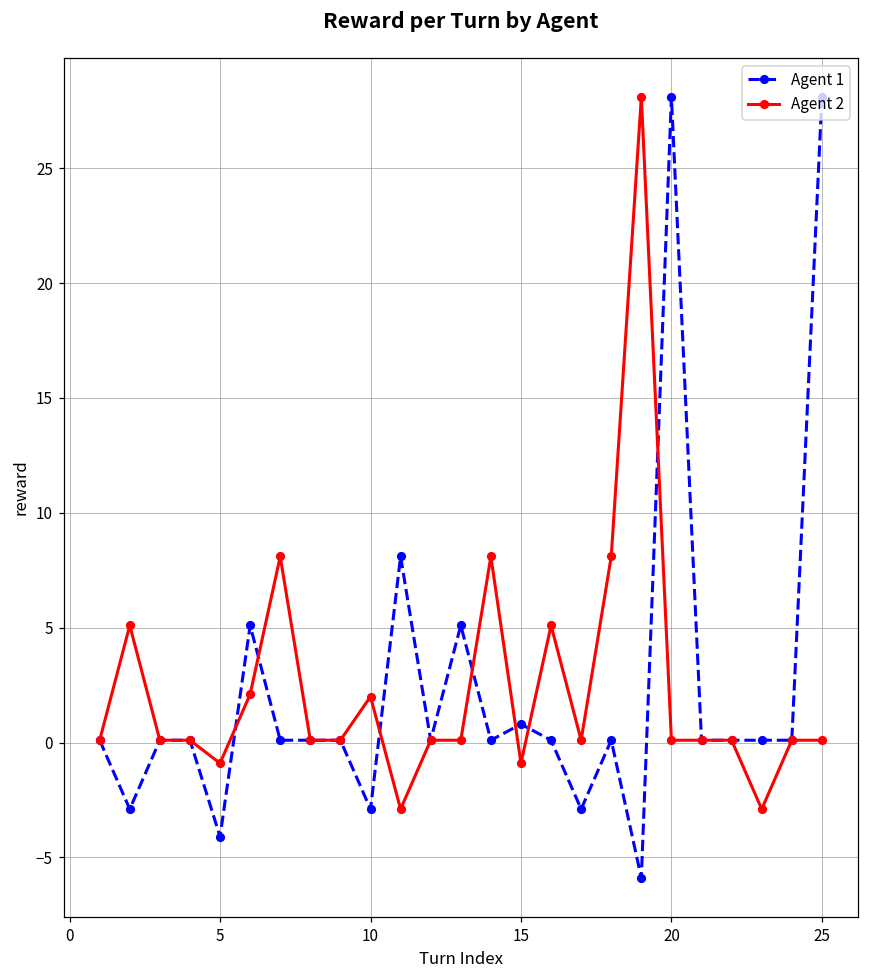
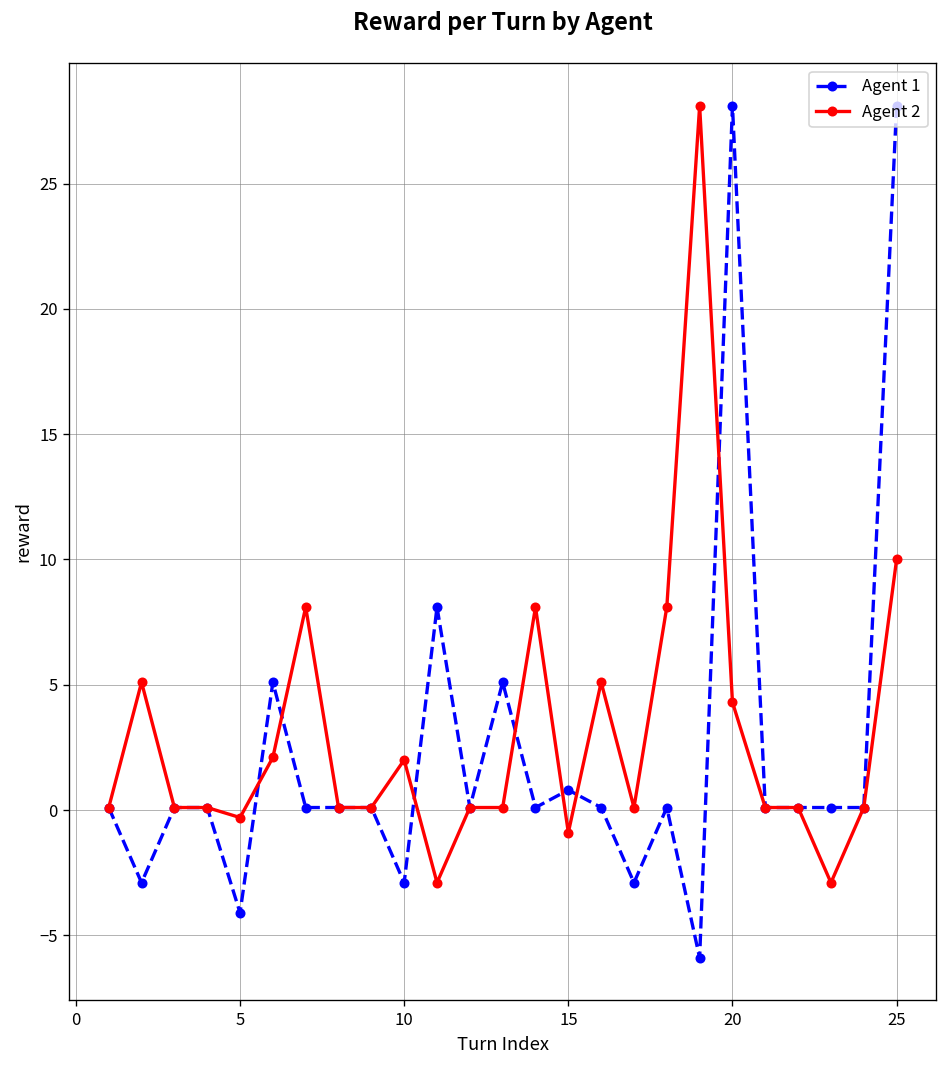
  {
    "Agent 1": {
      "5": -4.1,
      "10": -2.9,
      "15": 0.8,
      "20": 28.1
    },
    "Agent 2": {
-     "5": -0.9,
+     "5": -0.3,
      "10": 2.0,
      "15": -0.9,
-     "20": 0.1,
-     "25": 0.1
+     "20": 4.3,
+     "25": 10.0
    }
  }
